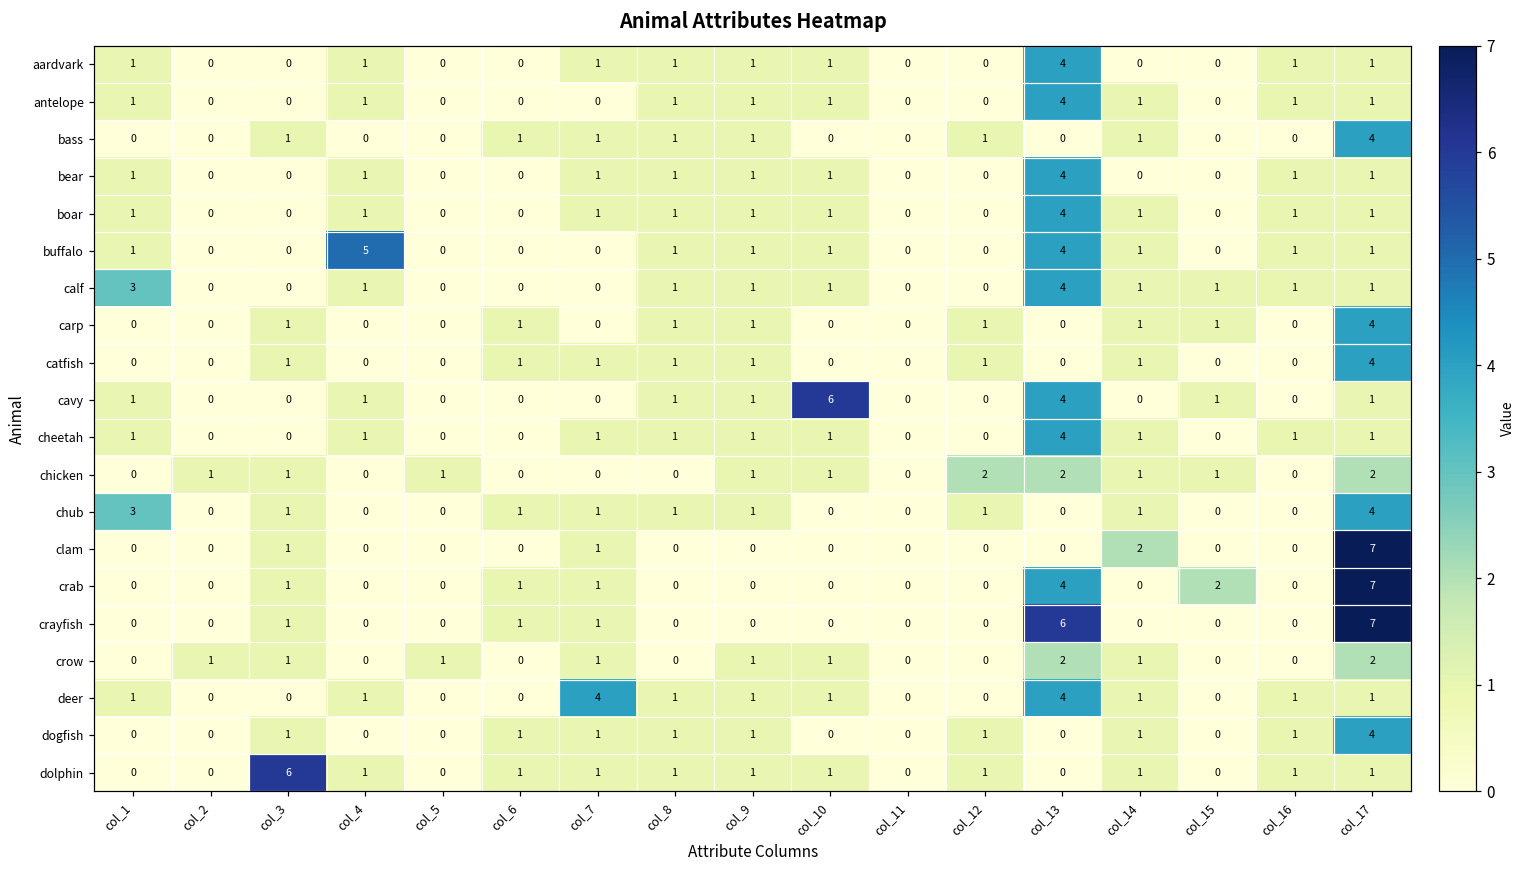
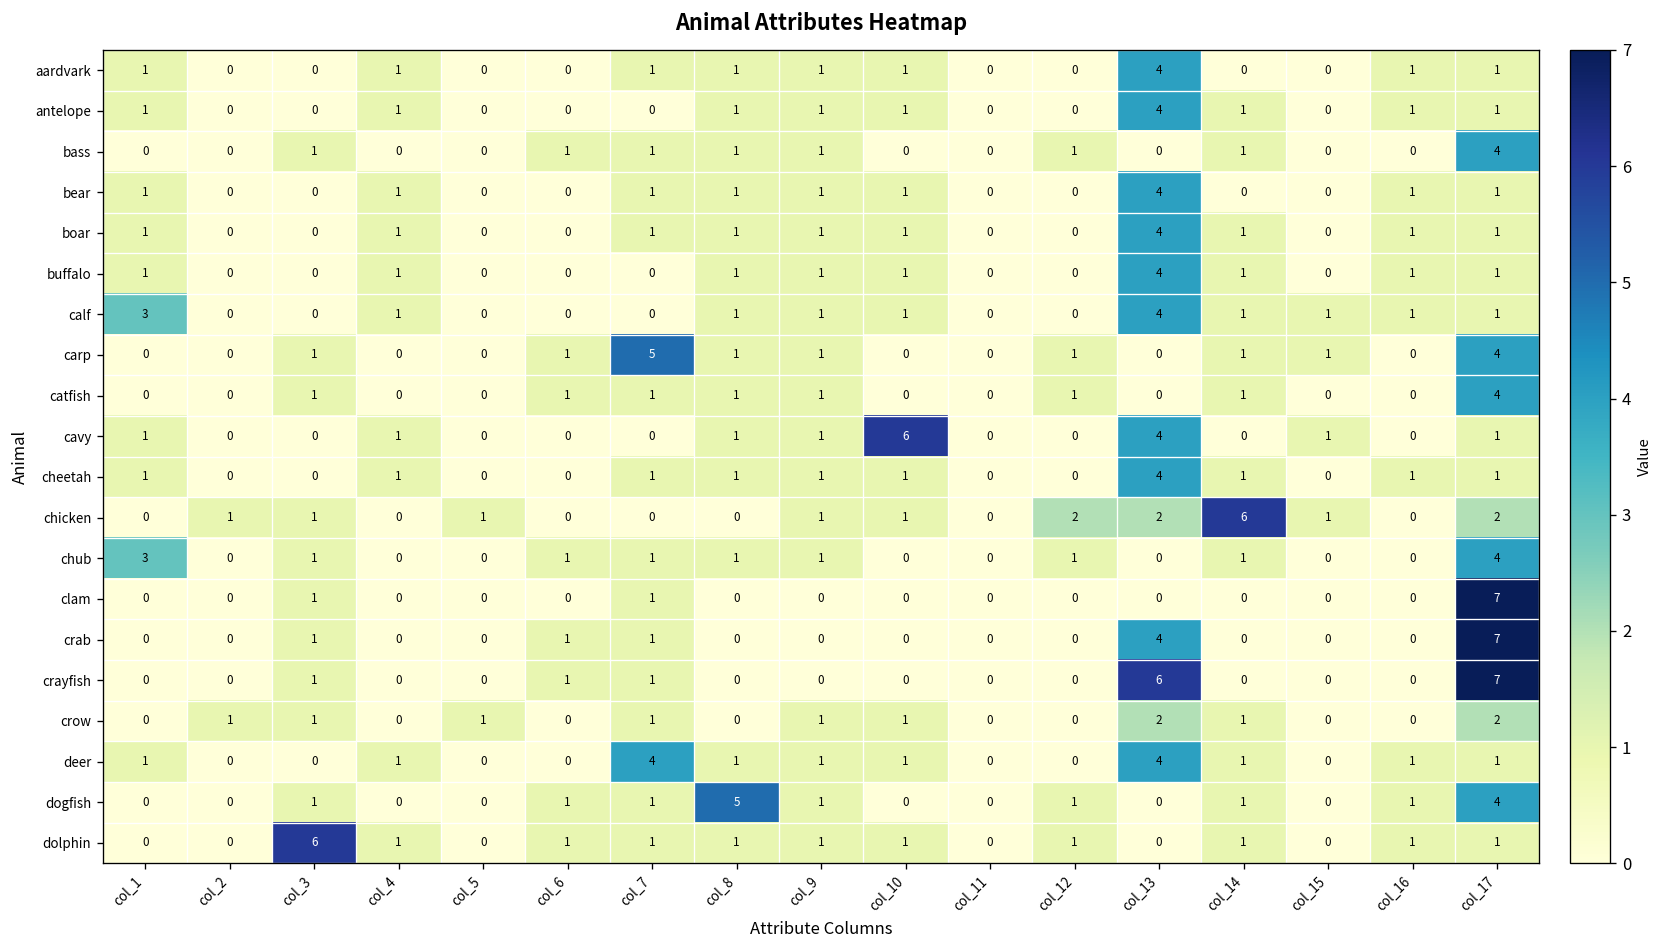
  {
    "buffalo": {
      "col_1": 1,
      "col_2": 0,
      "col_3": 0,
-     "col_4": 5,
+     "col_4": 1,
      "col_5": 0,
      "col_6": 0,
      "col_7": 0,
      "col_8": 1,
      "col_9": 1,
      "col_10": 1,
      "col_11": 0,
      "col_12": 0,
      "col_13": 4,
      "col_14": 1,
      "col_15": 0,
      "col_16": 1,
      "col_17": 1
    },
    "carp": {
      "col_1": 0,
      "col_2": 0,
      "col_3": 1,
      "col_4": 0,
      "col_5": 0,
      "col_6": 1,
-     "col_7": 0,
+     "col_7": 5,
      "col_8": 1,
      "col_9": 1,
      "col_10": 0,
      "col_11": 0,
      "col_12": 1,
      "col_13": 0,
      "col_14": 1,
      "col_15": 1,
      "col_16": 0,
      "col_17": 4
    },
    "chicken": {
      "col_1": 0,
      "col_2": 1,
      "col_3": 1,
      "col_4": 0,
      "col_5": 1,
      "col_6": 0,
      "col_7": 0,
      "col_8": 0,
      "col_9": 1,
      "col_10": 1,
      "col_11": 0,
      "col_12": 2,
      "col_13": 2,
-     "col_14": 1,
+     "col_14": 6,
      "col_15": 1,
      "col_16": 0,
      "col_17": 2
    },
    "clam": {
      "col_1": 0,
      "col_2": 0,
      "col_3": 1,
      "col_4": 0,
      "col_5": 0,
      "col_6": 0,
      "col_7": 1,
      "col_8": 0,
      "col_9": 0,
      "col_10": 0,
      "col_11": 0,
      "col_12": 0,
      "col_13": 0,
-     "col_14": 2,
+     "col_14": 0,
      "col_15": 0,
      "col_16": 0,
      "col_17": 7
    },
    "crab": {
      "col_1": 0,
      "col_2": 0,
      "col_3": 1,
      "col_4": 0,
      "col_5": 0,
      "col_6": 1,
      "col_7": 1,
      "col_8": 0,
      "col_9": 0,
      "col_10": 0,
      "col_11": 0,
      "col_12": 0,
      "col_13": 4,
      "col_14": 0,
-     "col_15": 2,
+     "col_15": 0,
      "col_16": 0,
      "col_17": 7
    },
    "dogfish": {
      "col_1": 0,
      "col_2": 0,
      "col_3": 1,
      "col_4": 0,
      "col_5": 0,
      "col_6": 1,
      "col_7": 1,
-     "col_8": 1,
+     "col_8": 5,
      "col_9": 1,
      "col_10": 0,
      "col_11": 0,
      "col_12": 1,
      "col_13": 0,
      "col_14": 1,
      "col_15": 0,
      "col_16": 1,
      "col_17": 4
    }
  }
